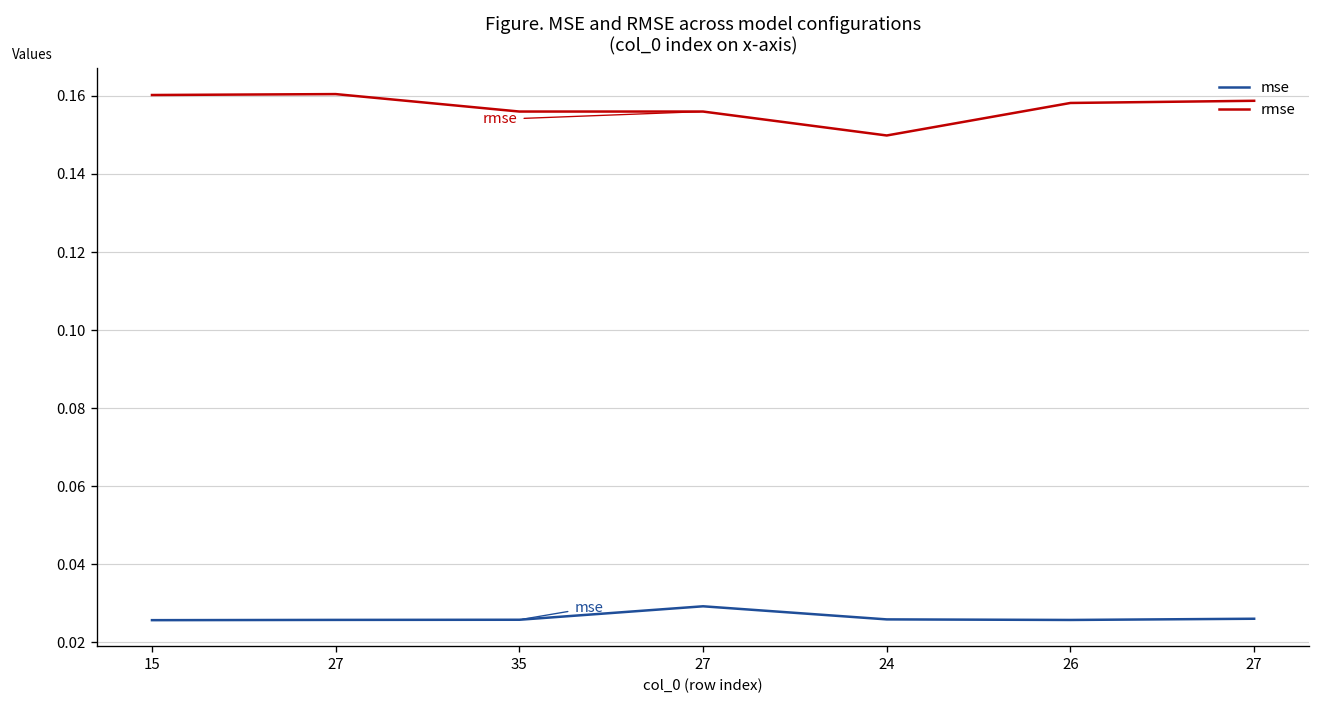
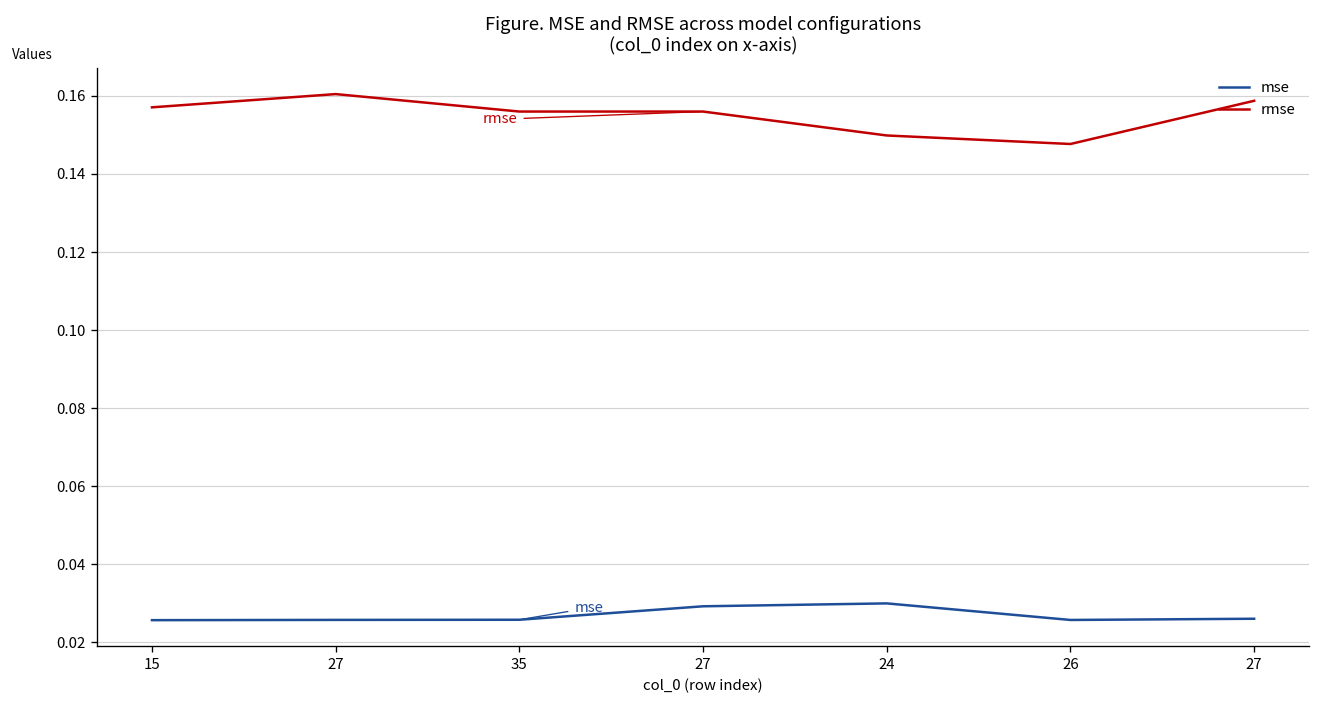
  {
    "mse": {
      "15": 0.026,
      "35": 0.026,
-     "24": 0.026,
+     "24": 0.030,
      "26": 0.026
    },
    "rmse": {
-     "15": 0.160,
+     "15": 0.157,
      "35": 0.156,
      "24": 0.150,
-     "26": 0.158
+     "26": 0.148
    }
  }
